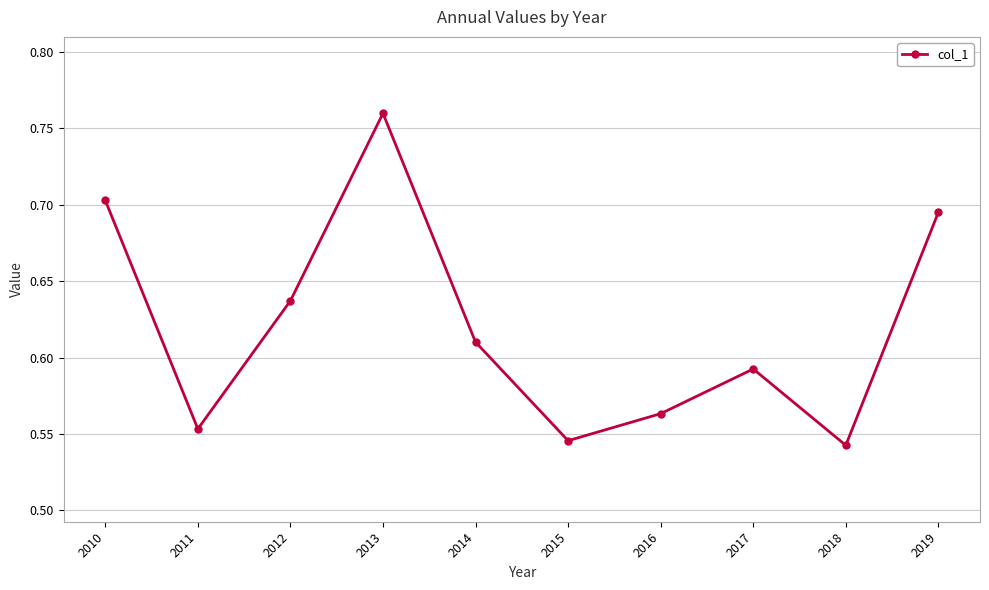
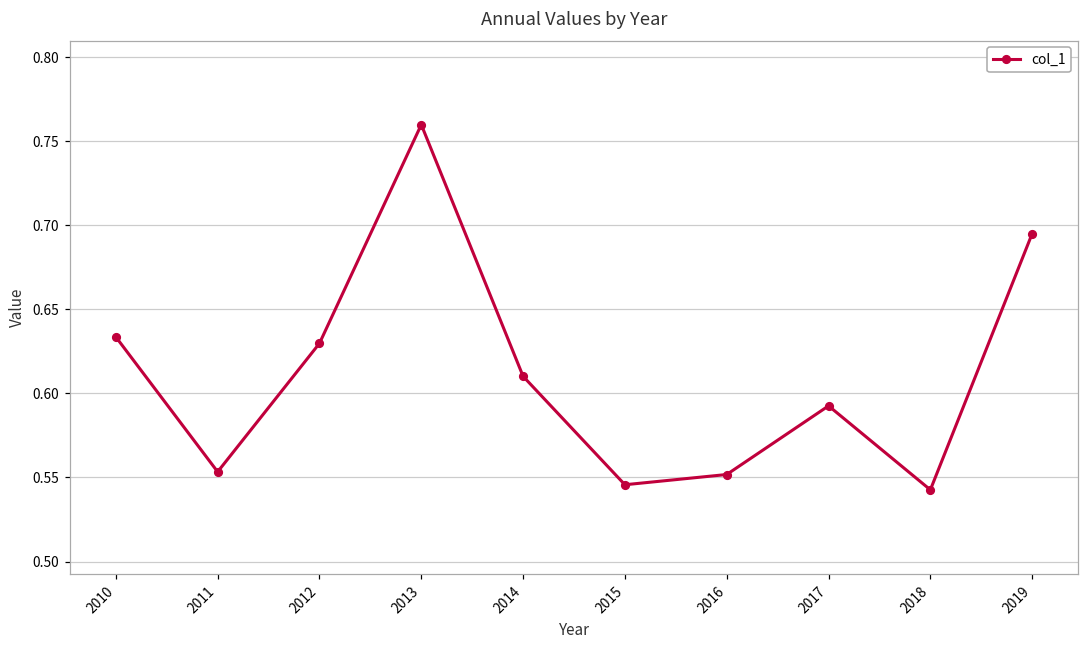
  {
-   "2010": 0.703,
+   "2010": 0.634,
    "2011": 0.553,
-   "2012": 0.637,
+   "2012": 0.630,
    "2013": 0.760,
    "2014": 0.610,
    "2015": 0.546,
-   "2016": 0.563,
+   "2016": 0.552,
    "2017": 0.593,
    "2018": 0.543,
    "2019": 0.695
  }
